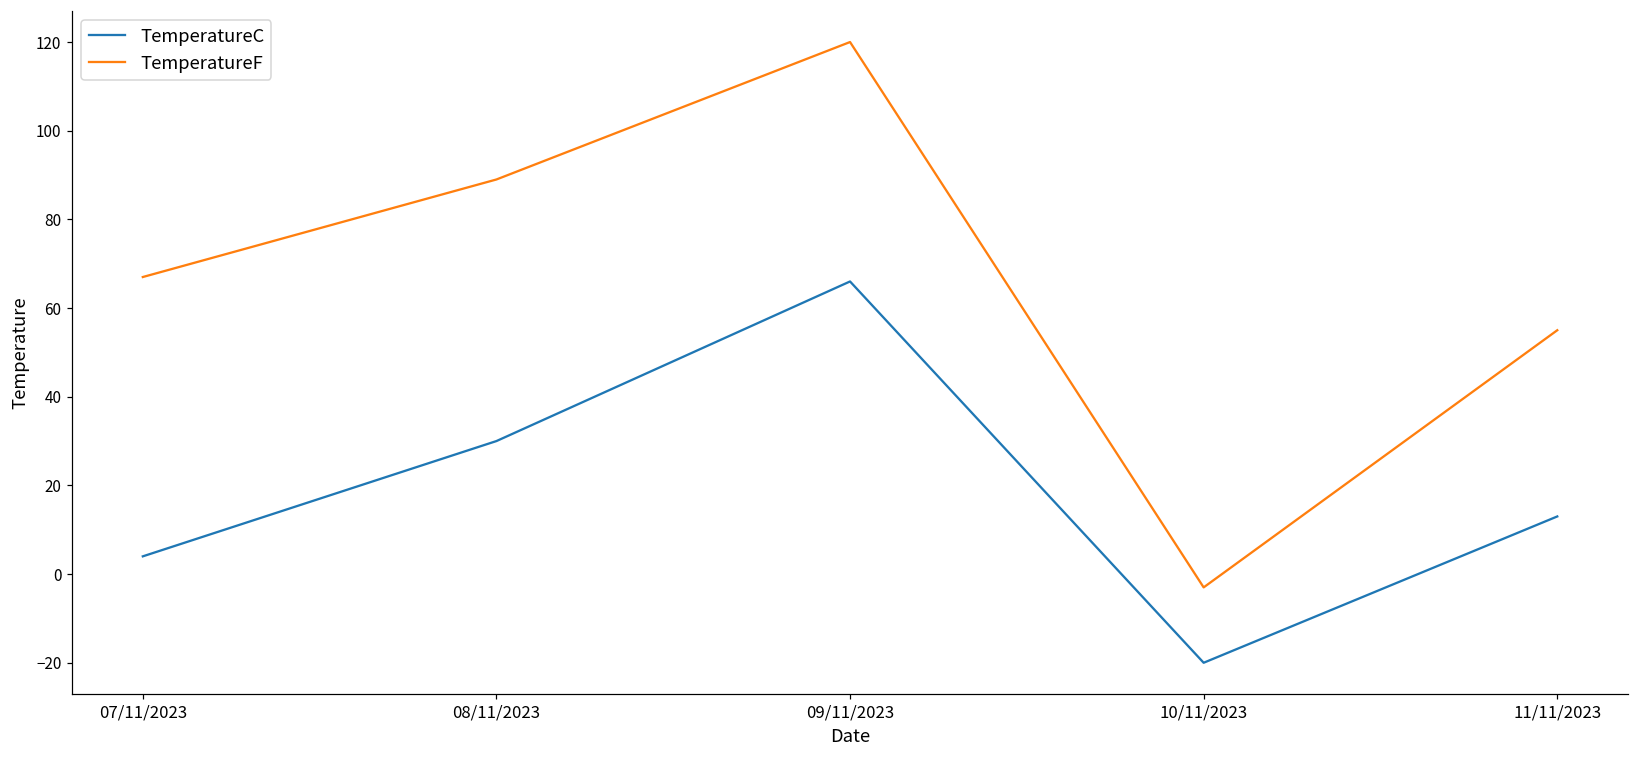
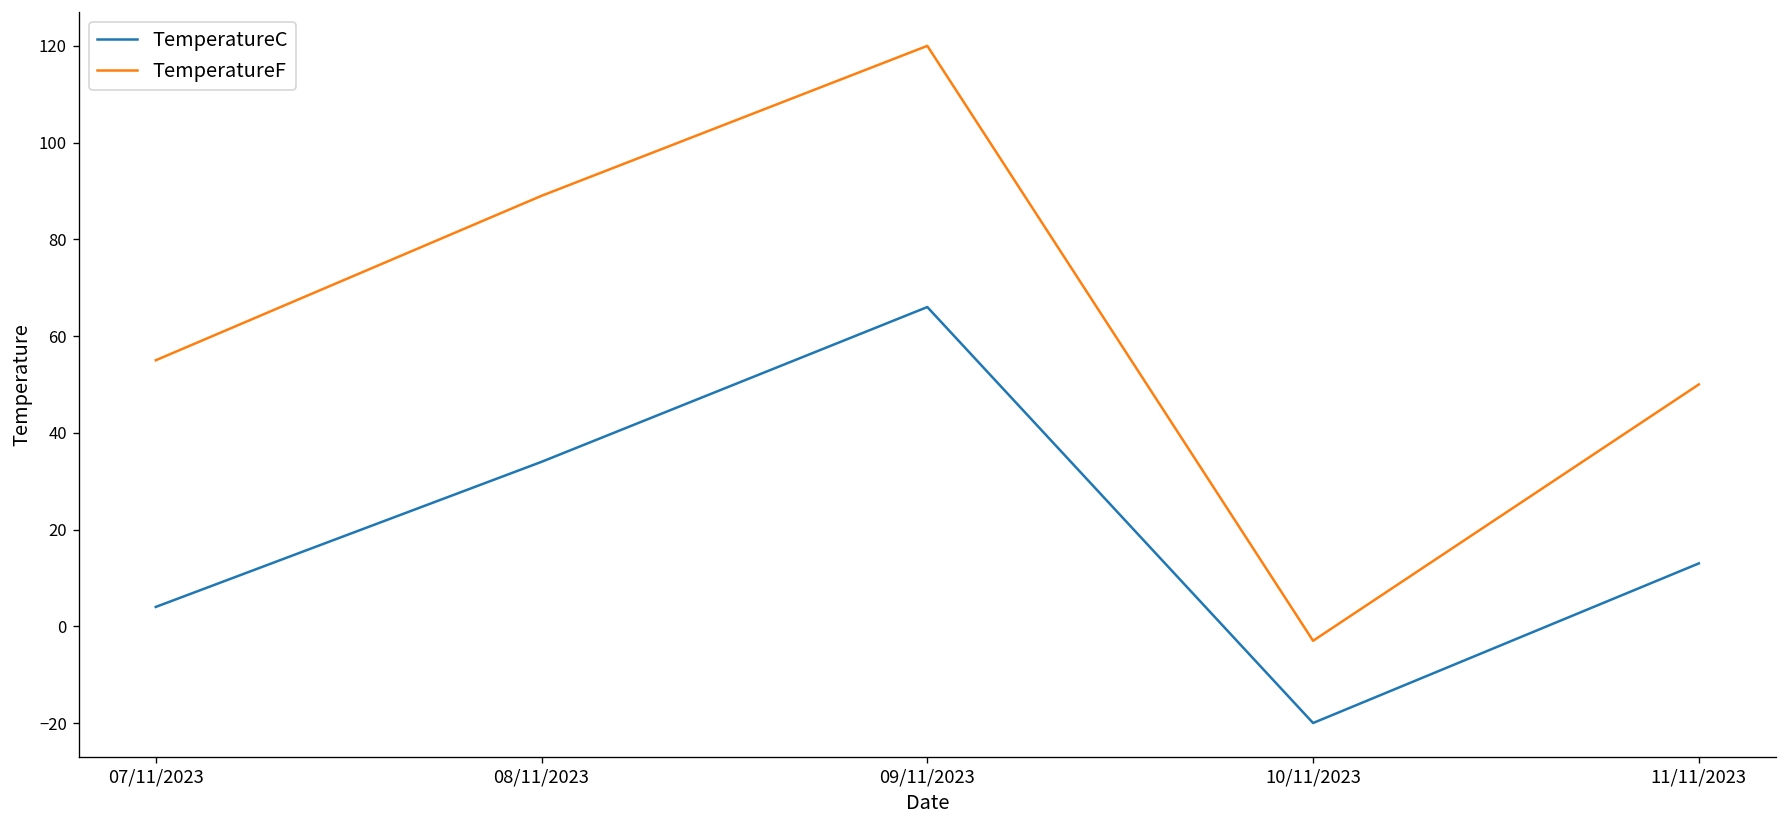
  {
    "TemperatureC": {
      "07/11/2023": 4,
-     "08/11/2023": 30,
+     "08/11/2023": 34,
      "09/11/2023": 66,
      "10/11/2023": -20,
      "11/11/2023": 13
    },
    "TemperatureF": {
-     "07/11/2023": 67,
+     "07/11/2023": 55,
      "08/11/2023": 89,
      "09/11/2023": 120,
      "10/11/2023": -3,
-     "11/11/2023": 55
+     "11/11/2023": 50
    }
  }
